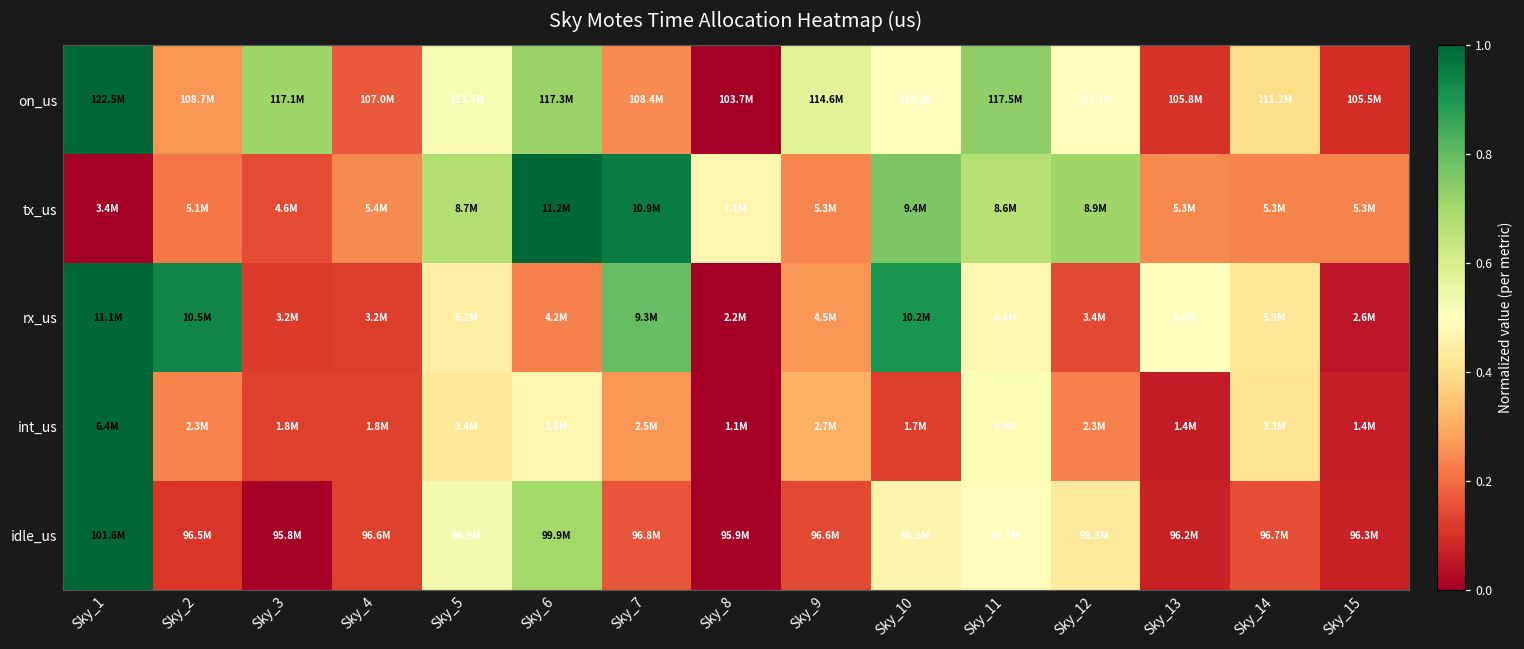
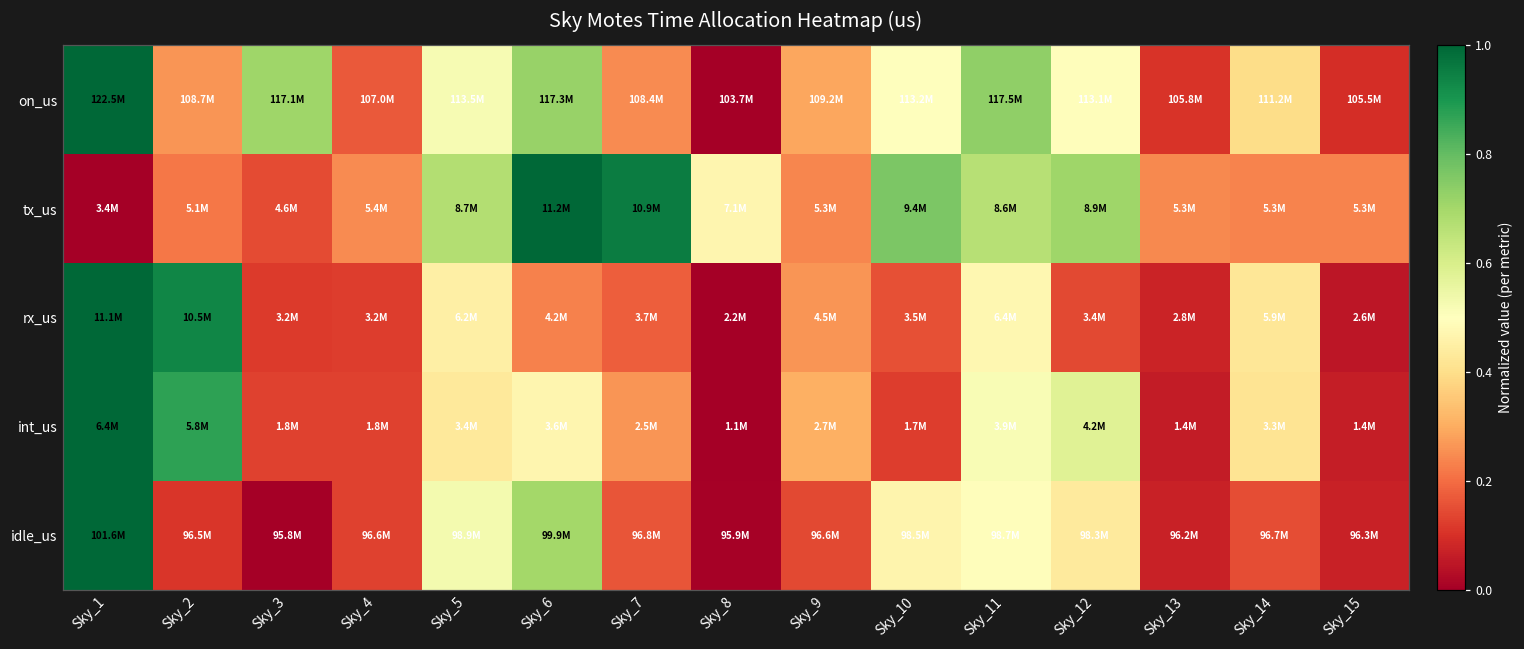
  {
    "on_us": {
      "Sky_1": "122.5M",
      "Sky_2": "108.7M",
      "Sky_3": "117.1M",
      "Sky_4": "107.0M",
      "Sky_5": "113.5M",
      "Sky_6": "117.3M",
      "Sky_7": "108.4M",
      "Sky_8": "103.7M",
-     "Sky_9": "114.6M",
+     "Sky_9": "109.2M",
      "Sky_10": "113.2M",
      "Sky_11": "117.5M",
      "Sky_12": "113.1M",
      "Sky_13": "105.8M",
      "Sky_14": "111.2M",
      "Sky_15": "105.5M"
    },
    "tx_us": {
      "Sky_1": "3.4M",
      "Sky_2": "5.1M",
      "Sky_3": "4.6M",
      "Sky_4": "5.4M",
      "Sky_5": "8.7M",
      "Sky_6": "11.2M",
      "Sky_7": "10.9M",
      "Sky_8": "7.1M",
      "Sky_9": "5.3M",
      "Sky_10": "9.4M",
      "Sky_11": "8.6M",
      "Sky_12": "8.9M",
      "Sky_13": "5.3M",
      "Sky_14": "5.3M",
      "Sky_15": "5.3M"
    },
    "rx_us": {
      "Sky_1": "11.1M",
      "Sky_2": "10.5M",
      "Sky_3": "3.2M",
      "Sky_4": "3.2M",
      "Sky_5": "6.2M",
      "Sky_6": "4.2M",
-     "Sky_7": "9.3M",
+     "Sky_7": "3.7M",
      "Sky_8": "2.2M",
      "Sky_9": "4.5M",
-     "Sky_10": "10.2M",
+     "Sky_10": "3.5M",
      "Sky_11": "6.4M",
      "Sky_12": "3.4M",
-     "Sky_13": "6.6M",
+     "Sky_13": "2.8M",
      "Sky_14": "5.9M",
      "Sky_15": "2.6M"
    },
    "int_us": {
      "Sky_1": "6.4M",
-     "Sky_2": "2.3M",
+     "Sky_2": "5.8M",
      "Sky_3": "1.8M",
      "Sky_4": "1.8M",
      "Sky_5": "3.4M",
      "Sky_6": "3.6M",
      "Sky_7": "2.5M",
      "Sky_8": "1.1M",
      "Sky_9": "2.7M",
      "Sky_10": "1.7M",
      "Sky_11": "3.9M",
-     "Sky_12": "2.3M",
+     "Sky_12": "4.2M",
      "Sky_13": "1.4M",
      "Sky_14": "3.3M",
      "Sky_15": "1.4M"
    },
    "idle_us": {
      "Sky_1": "101.6M",
      "Sky_2": "96.5M",
      "Sky_3": "95.8M",
      "Sky_4": "96.6M",
      "Sky_5": "98.9M",
      "Sky_6": "99.9M",
      "Sky_7": "96.8M",
      "Sky_8": "95.9M",
      "Sky_9": "96.6M",
      "Sky_10": "98.5M",
      "Sky_11": "98.7M",
      "Sky_12": "98.3M",
      "Sky_13": "96.2M",
      "Sky_14": "96.7M",
      "Sky_15": "96.3M"
    }
  }
